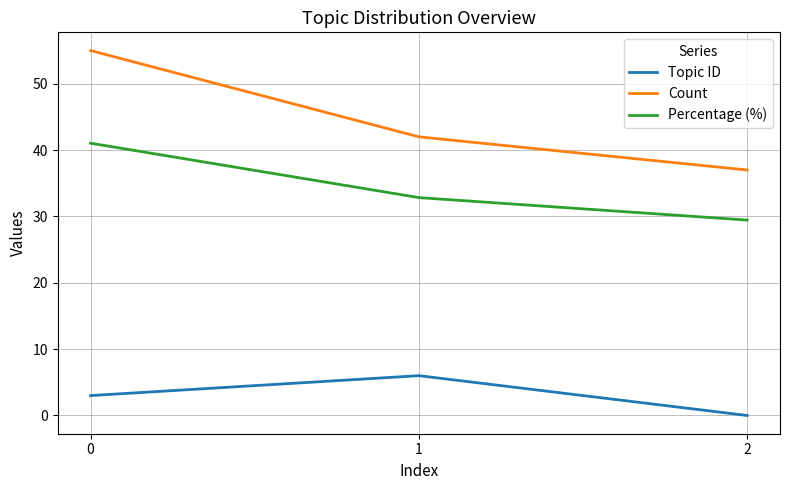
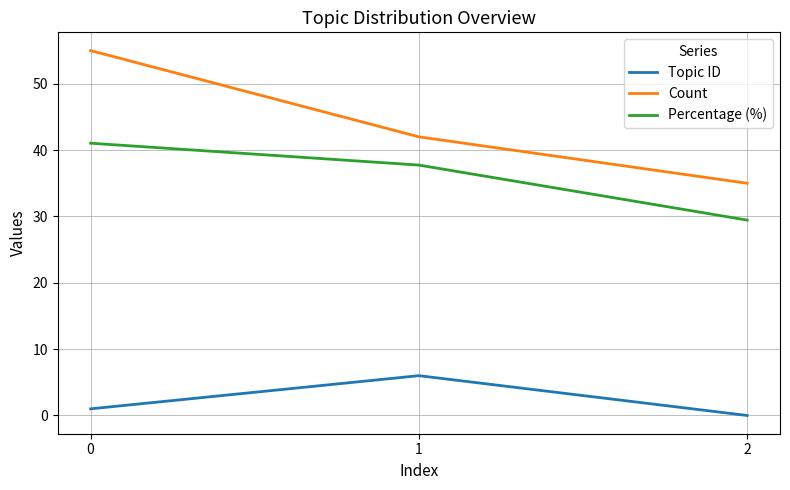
  {
    "Topic ID": {
-     "0": 3,
+     "0": 1,
      "1": 6,
      "2": 0
    },
    "Count": {
      "0": 55,
      "1": 42,
-     "2": 37
+     "2": 35
    },
    "Percentage (%)": {
      "0": 41,
-     "1": 33,
+     "1": 38,
      "2": 29
    }
  }
